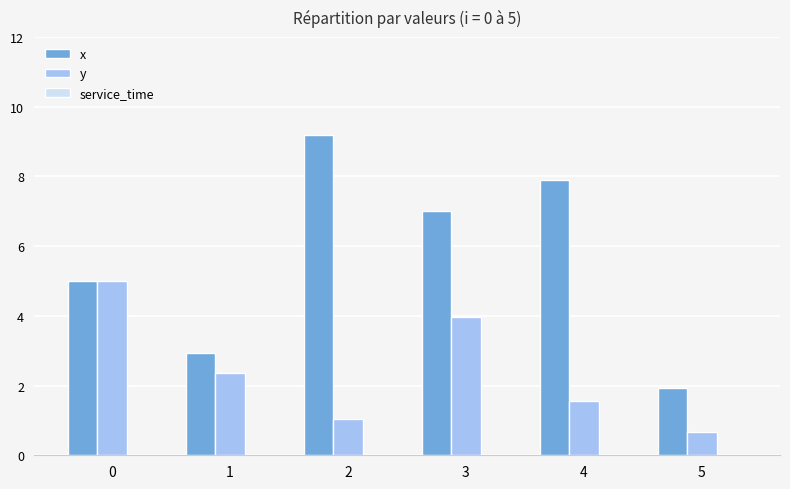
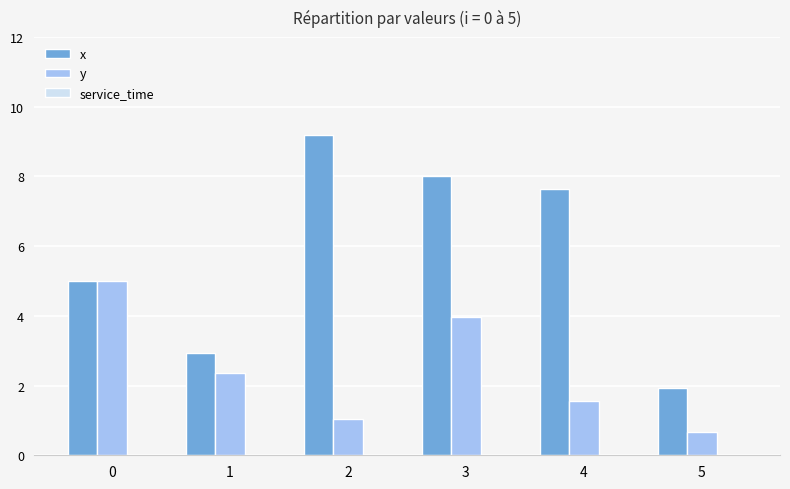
  {
    "x": {
      "0": 5.0,
      "1": 2.9,
      "2": 9.2,
-     "3": 7,
-     "4": 7.9,
+     "3": 8,
+     "4": 7.7,
      "5": 1.9
    }
  }
